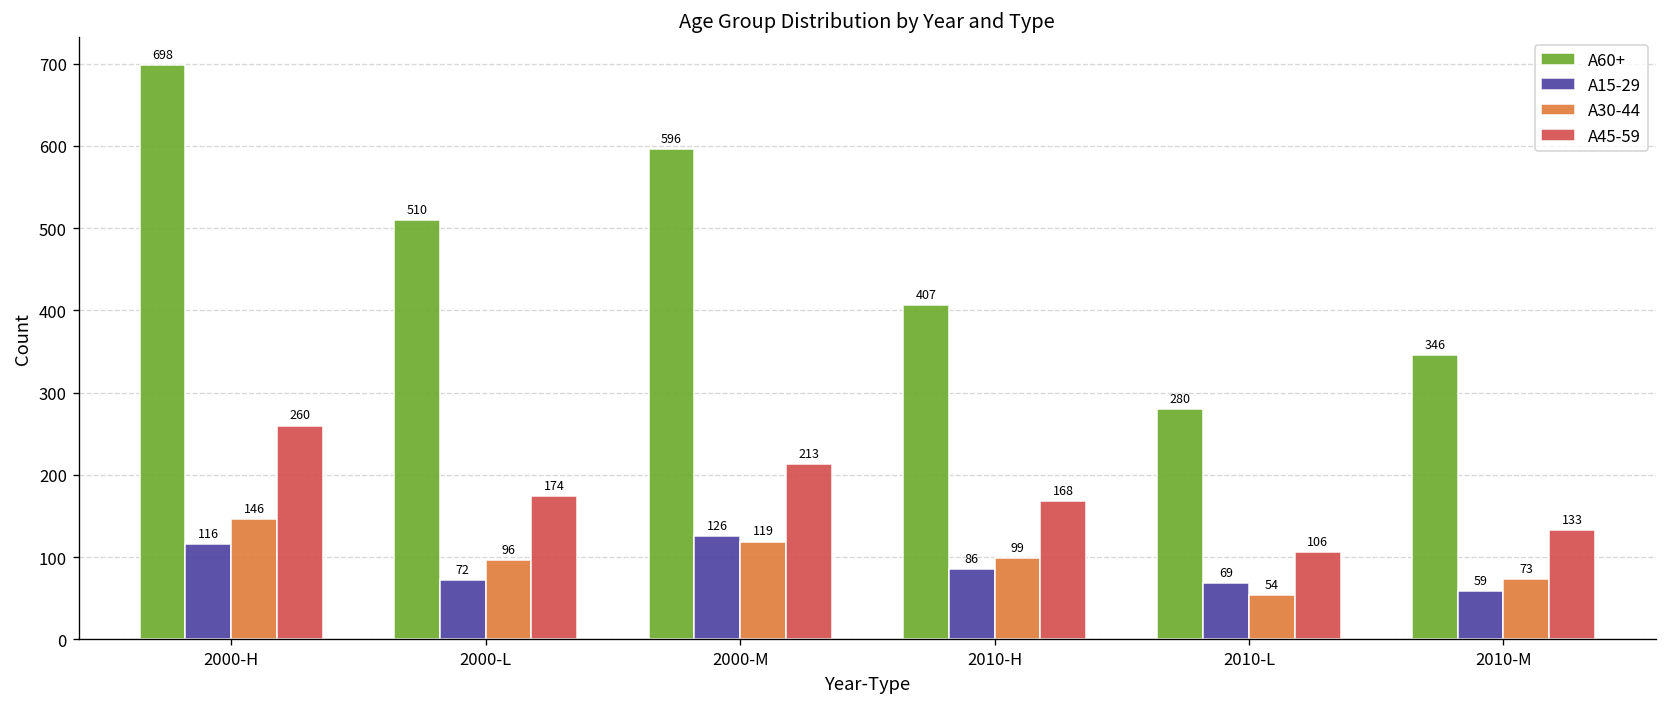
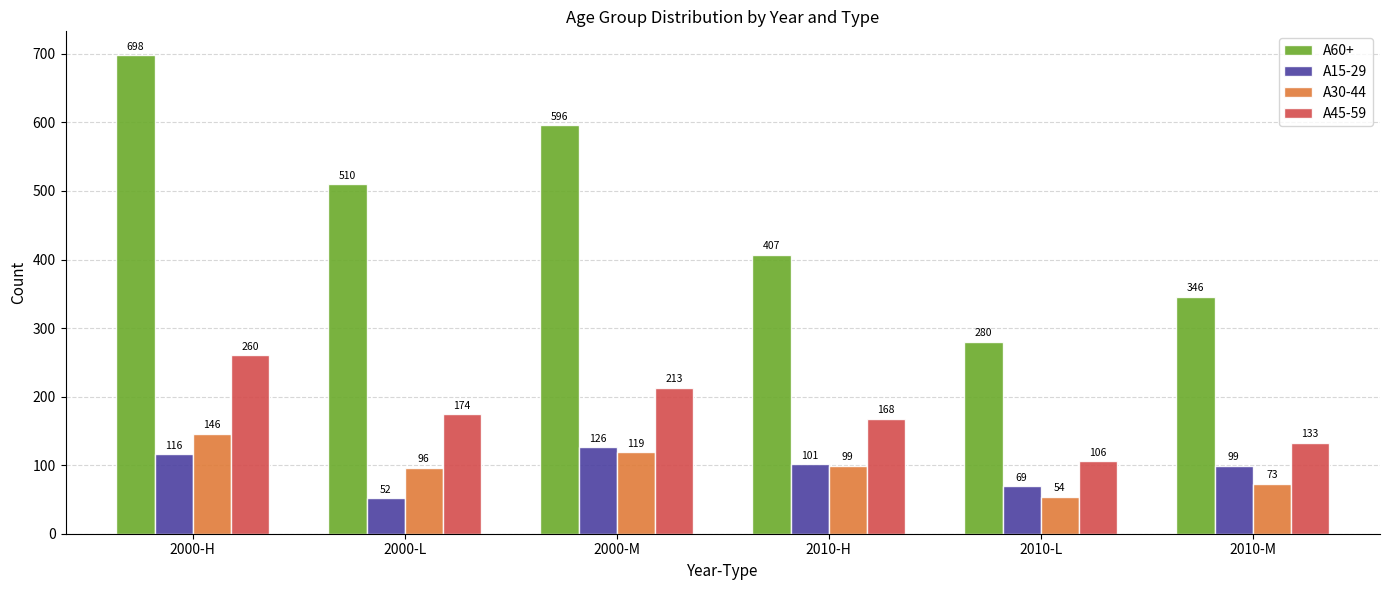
  {
    "A60+": {
      "2000-H": 698,
      "2000-L": 510,
      "2000-M": 596,
      "2010-H": 407,
      "2010-L": 280,
      "2010-M": 346
    },
    "A15-29": {
      "2000-H": 116,
-     "2000-L": 72,
+     "2000-L": 52,
      "2000-M": 126,
-     "2010-H": 86,
+     "2010-H": 101,
      "2010-L": 69,
-     "2010-M": 59
+     "2010-M": 99
    }
  }
